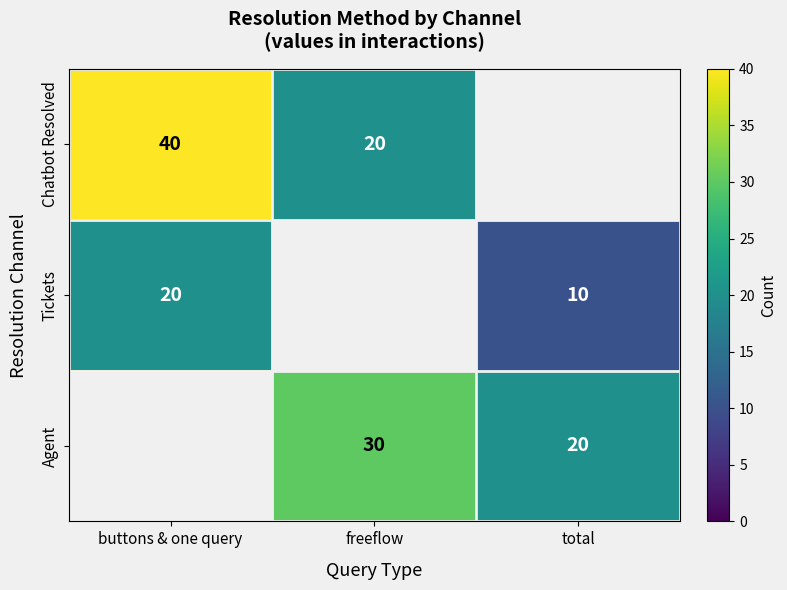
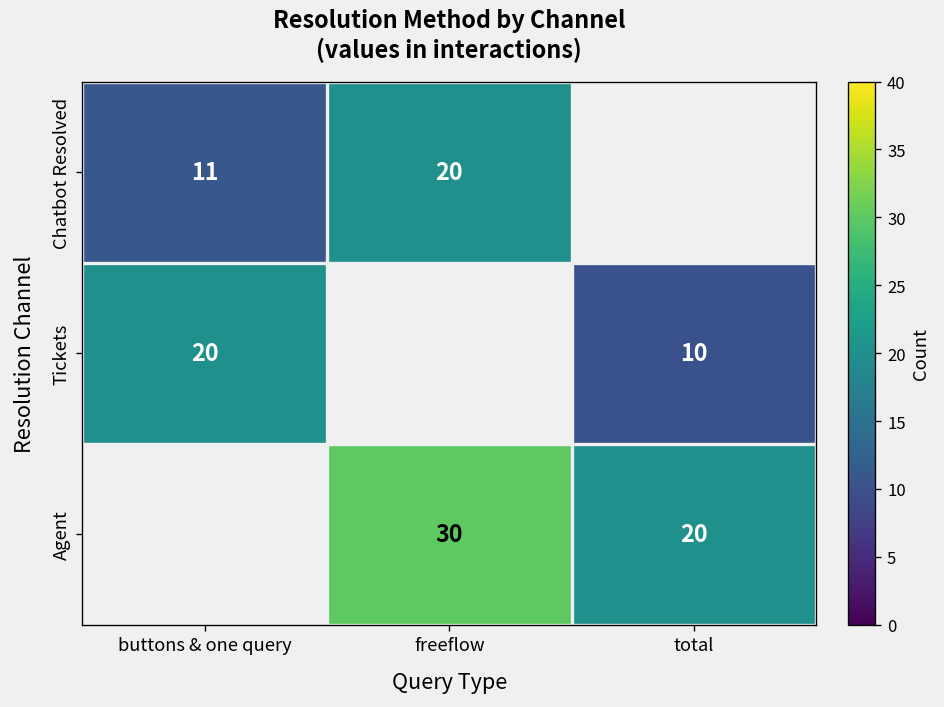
  {
    "Chatbot Resolved": {
-     "buttons & one query": 40,
+     "buttons & one query": 11,
      "freeflow": 20
    },
    "Tickets": {
      "buttons & one query": 20,
      "total": 10
    },
    "Agent": {
      "freeflow": 30,
      "total": 20
    }
  }
